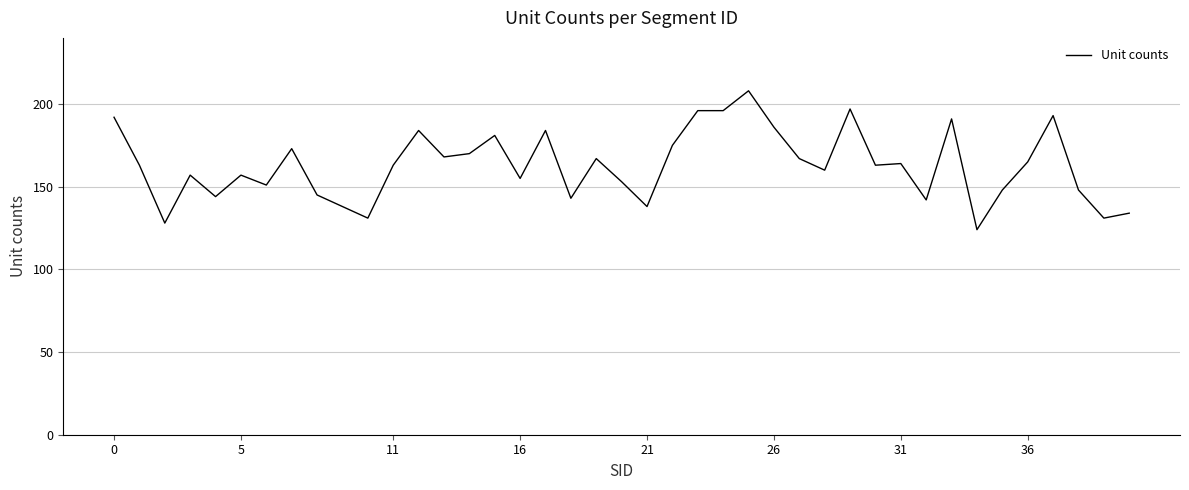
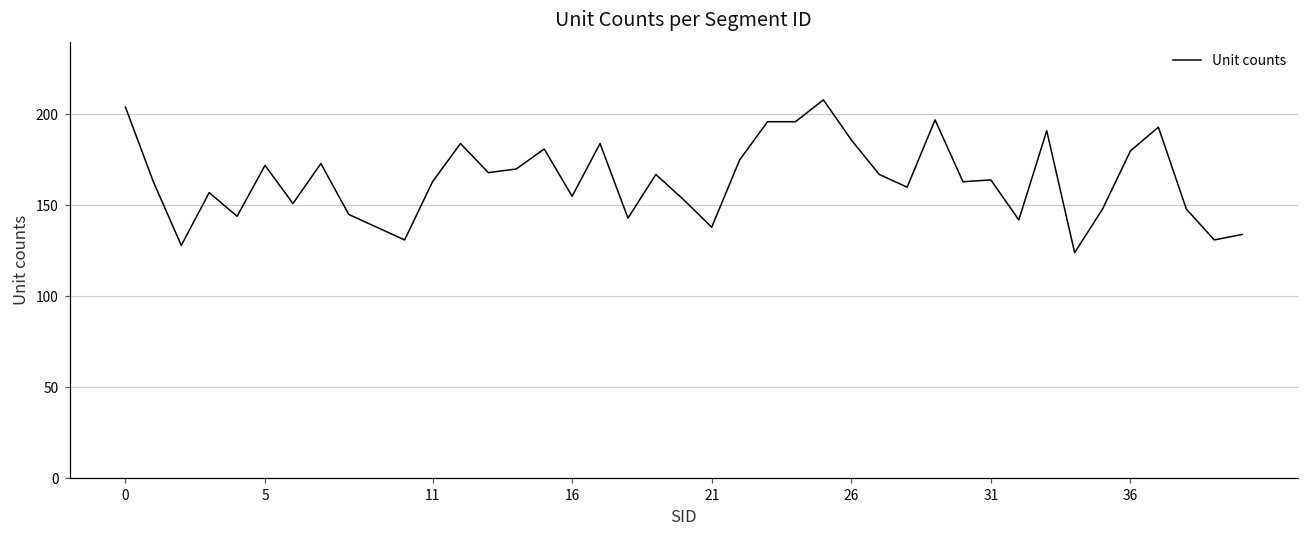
  {
-   "0": 192,
-   "5": 157,
+   "0": 204,
+   "5": 172,
    "11": 163,
    "16": 155,
    "21": 138,
    "26": 186,
    "31": 164,
-   "36": 165
+   "36": 180
  }
